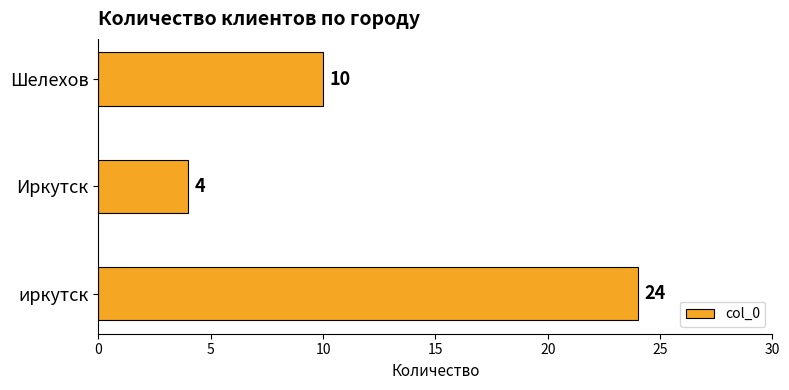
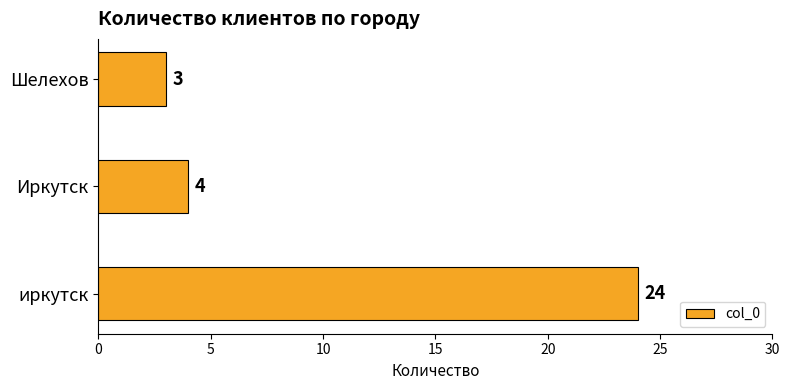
  {
-   "Шелехов": 10,
+   "Шелехов": 3,
    "Иркутск": 4,
    "иркутск": 24
  }
